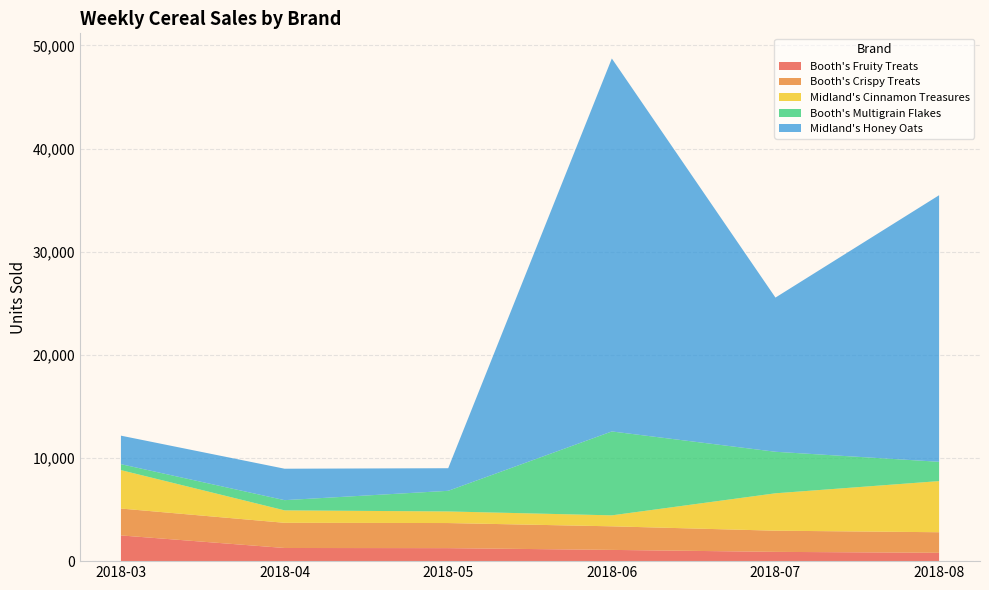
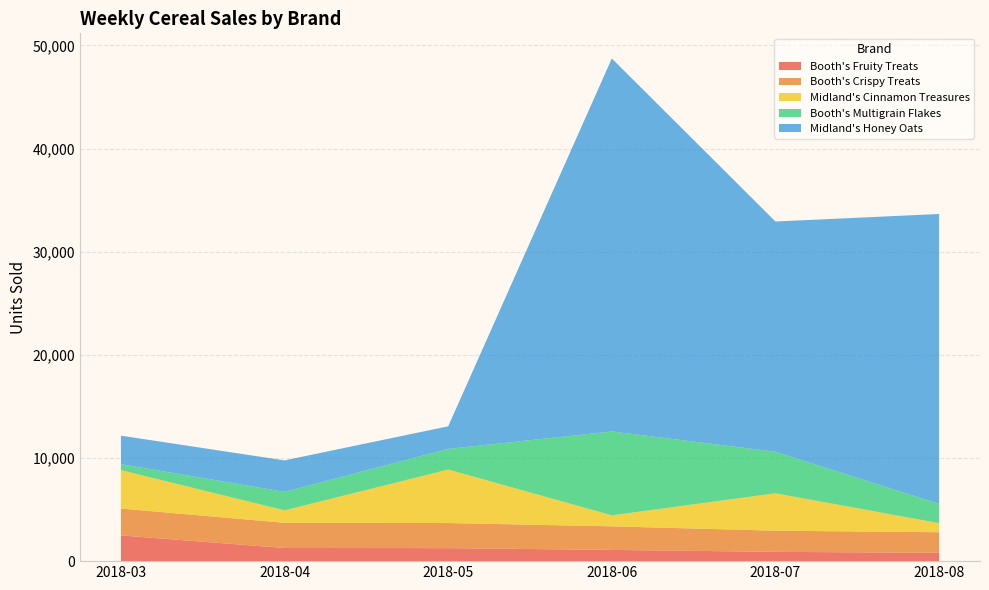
  {
    "Midland's Cinnamon Treasures": {
      "2018-03": "3,700",
      "2018-04": "1,200",
-     "2018-05": "1,100",
+     "2018-05": "5,200",
      "2018-06": "1,100",
      "2018-07": "3,600",
-     "2018-08": "5,000"
+     "2018-08": "900"
    },
    "Booth's Multigrain Flakes": {
      "2018-03": "600",
-     "2018-04": "1,000",
+     "2018-04": "1,800",
      "2018-05": "2,000",
      "2018-06": "8,100",
      "2018-07": "4,000",
      "2018-08": "1,900"
    },
    "Midland's Honey Oats": {
      "2018-03": "2,800",
      "2018-04": "3,000",
      "2018-05": "2,200",
      "2018-06": "36,200",
-     "2018-07": "15,000",
-     "2018-08": "25,800"
+     "2018-07": "22,300",
+     "2018-08": "28,100"
    }
  }
